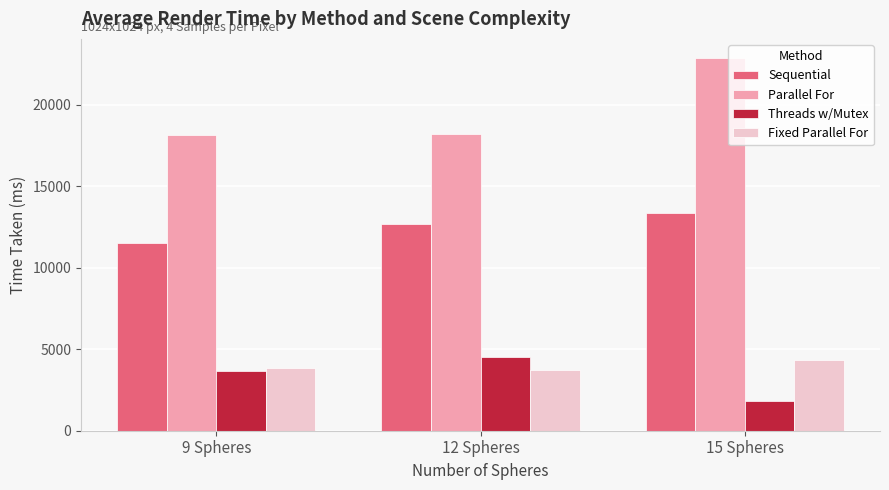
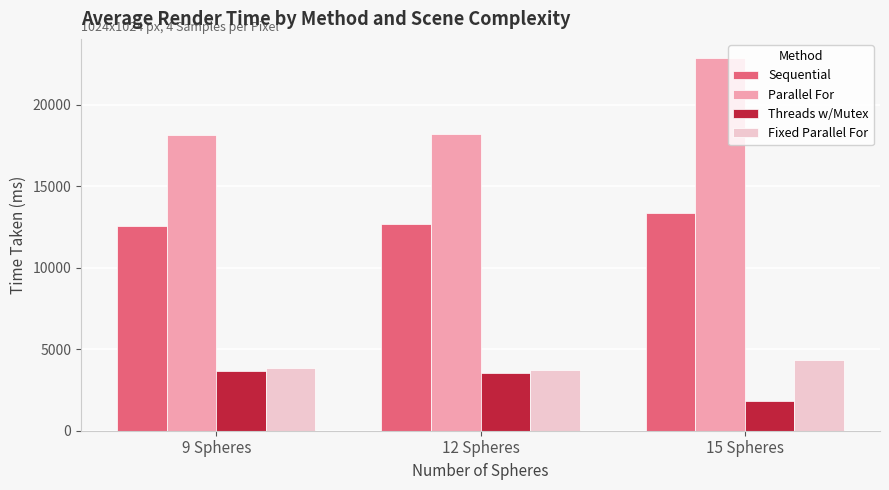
  {
    "Sequential": {
-     "9 Spheres": 11500,
+     "9 Spheres": 12600,
      "12 Spheres": 12700,
      "15 Spheres": 13400
    },
    "Threads w/Mutex": {
      "9 Spheres": 3700,
-     "12 Spheres": 4500,
+     "12 Spheres": 3600,
      "15 Spheres": 1800
    }
  }
